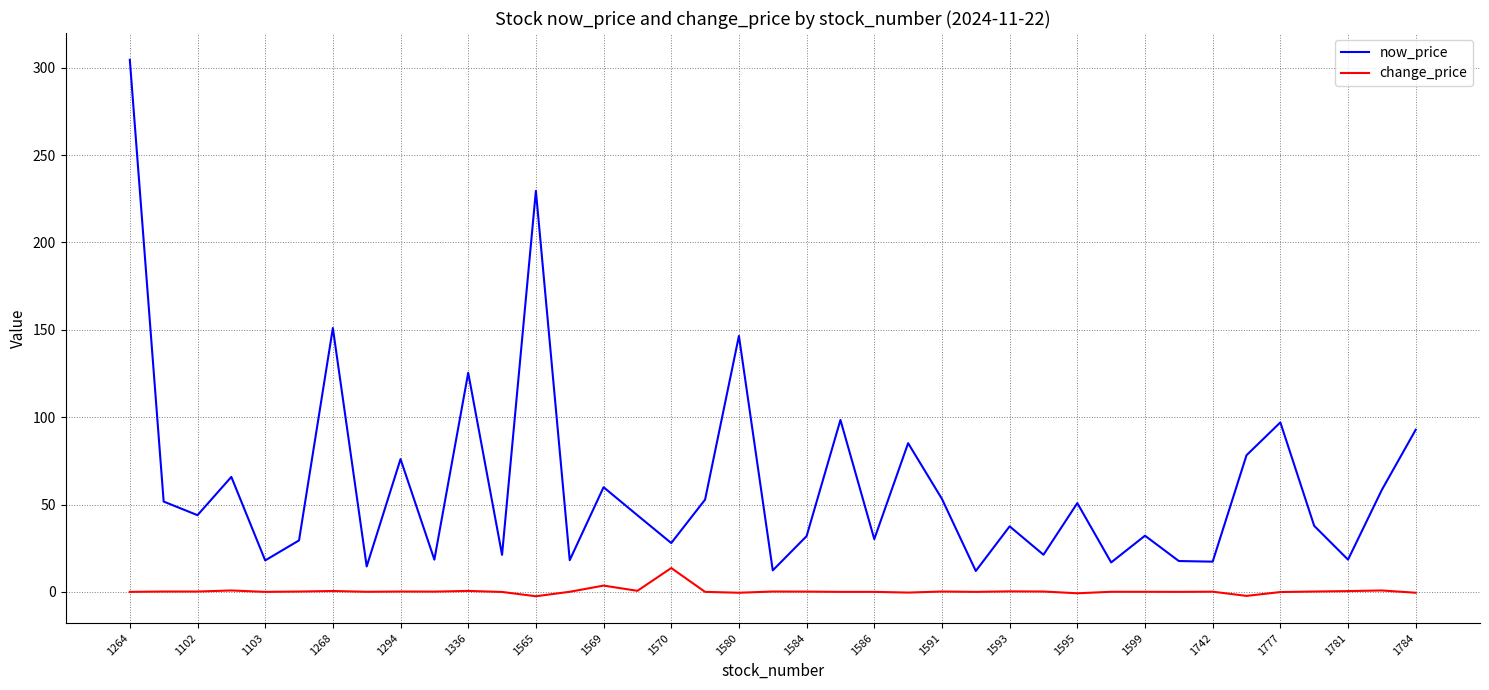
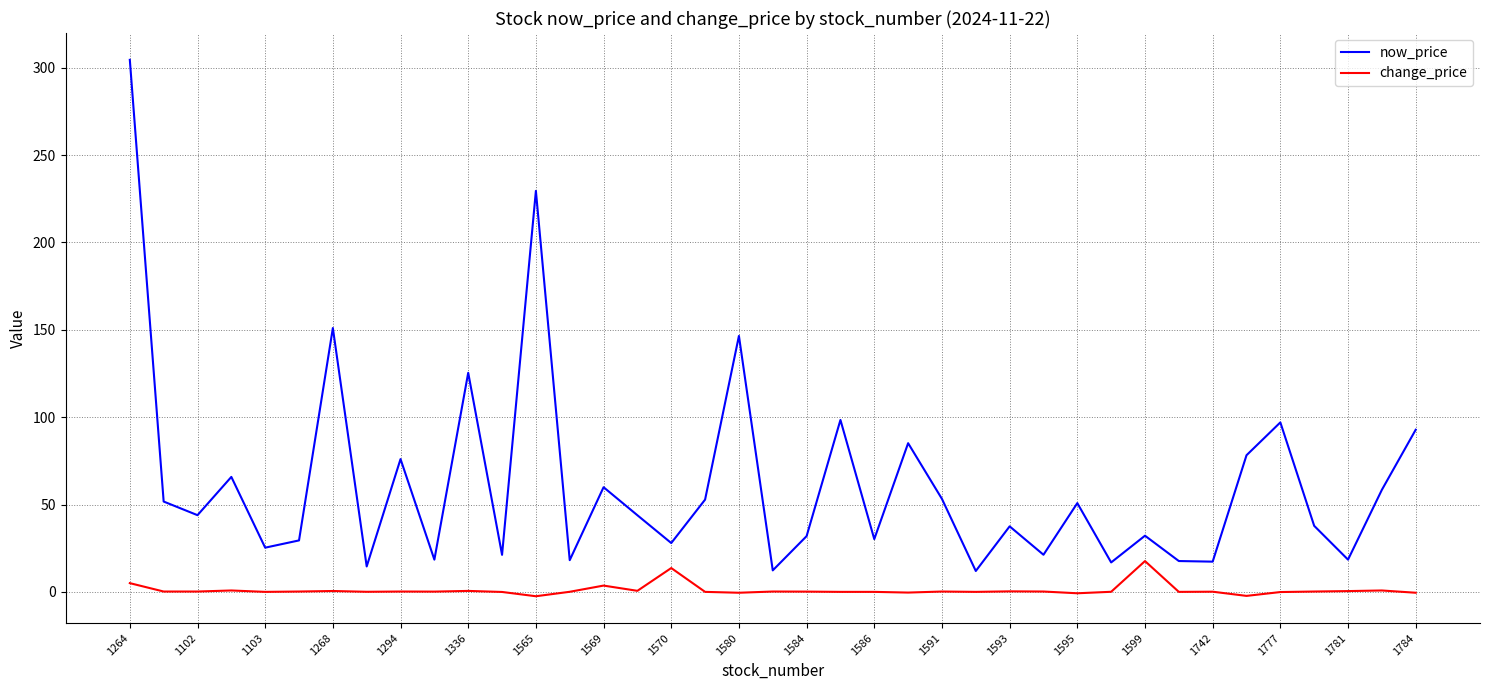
  {
    "now_price": {
      "1264": 305,
      "1102": 44,
-     "1103": 18,
+     "1103": 25,
      "1268": 151,
      "1294": 76,
      "1336": 125,
      "1565": 230,
      "1569": 60,
      "1570": 28,
      "1580": 147,
      "1584": 32,
      "1586": 30,
      "1591": 53,
      "1593": 38,
      "1595": 51,
      "1599": 32,
      "1742": 17,
      "1777": 97,
      "1781": 18,
      "1784": 93
    },
    "change_price": {
-     "1264": 0,
+     "1264": 5,
      "1102": 0,
      "1103": 0,
      "1268": 1,
      "1294": 0,
      "1336": 1,
      "1565": -3,
      "1569": 4,
      "1570": 14,
      "1580": -1,
      "1584": 0,
      "1586": 0,
      "1591": 0,
      "1593": 0,
      "1595": -1,
-     "1599": 0,
+     "1599": 18,
      "1742": 0,
      "1777": 0,
      "1781": 0,
      "1784": -1
    }
  }
